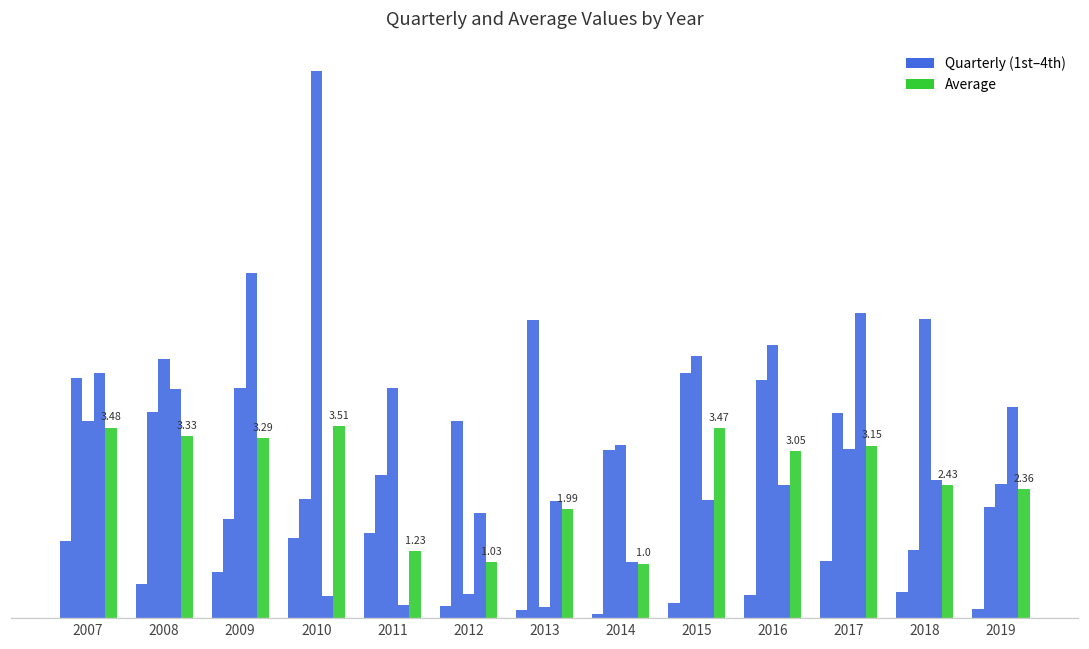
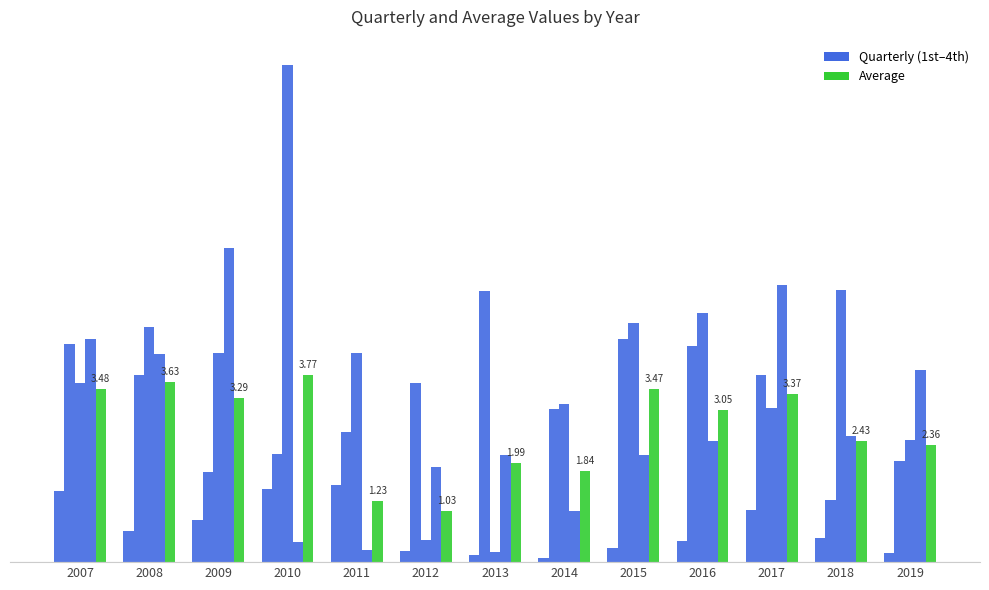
  {
    "Average": {
      "2007": 3.48,
-     "2008": 3.33,
+     "2008": 3.63,
      "2009": 3.29,
-     "2010": 3.51,
+     "2010": 3.77,
      "2011": 1.23,
      "2012": 1.03,
      "2013": 1.99,
-     "2014": 1.0,
+     "2014": 1.84,
      "2015": 3.47,
      "2016": 3.05,
-     "2017": 3.15,
+     "2017": 3.37,
      "2018": 2.43,
      "2019": 2.36
    }
  }
